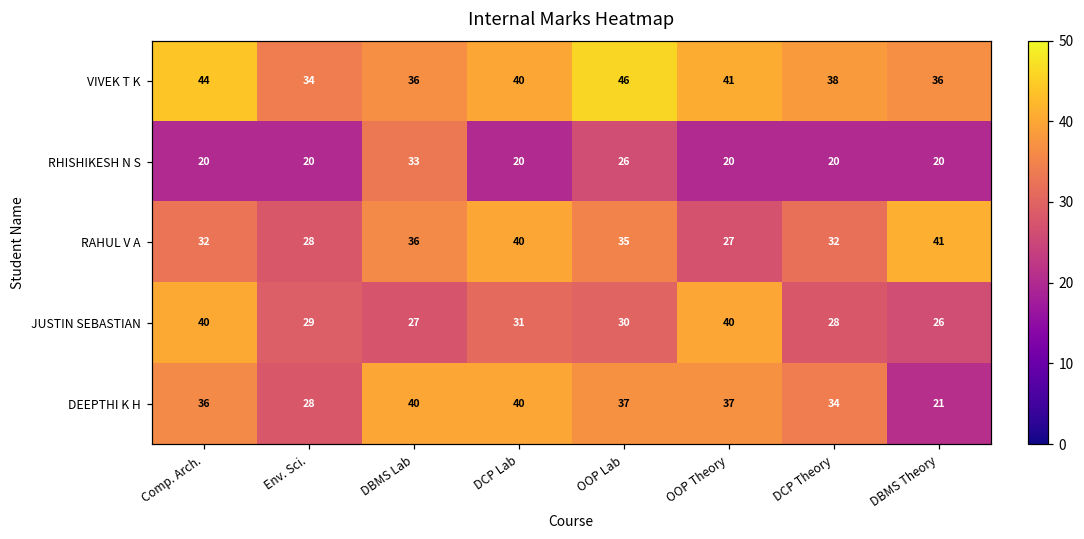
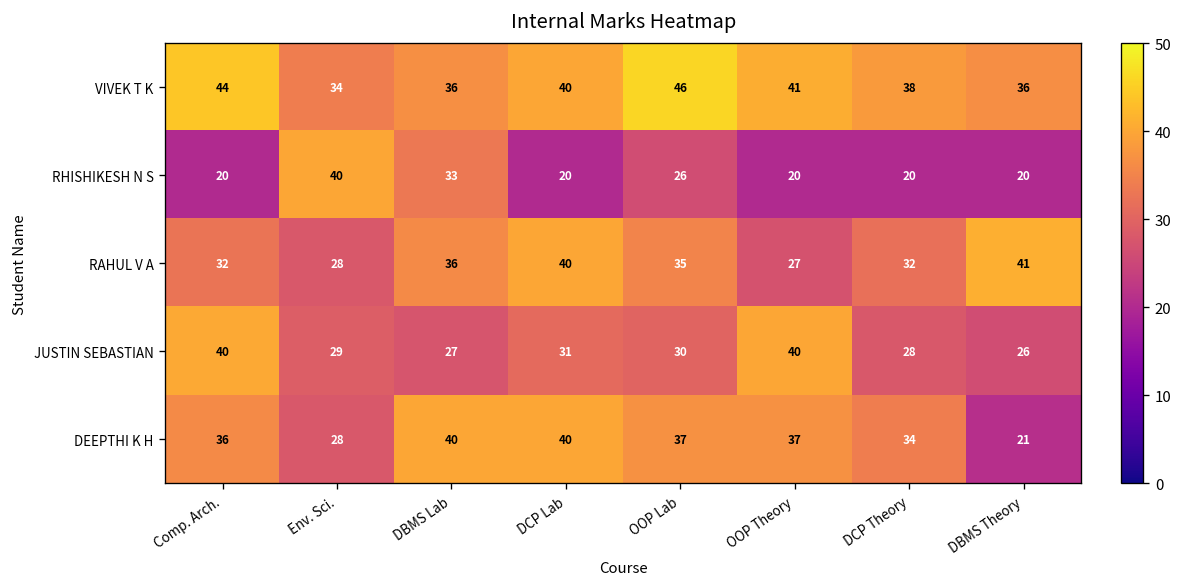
  {
    "VIVEK T K": {
      "Comp. Arch.": 44,
      "Env. Sci.": 34,
      "DBMS Lab": 36,
      "DCP Lab": 40,
      "OOP Lab": 46,
      "OOP Theory": 41,
      "DCP Theory": 38,
      "DBMS Theory": 36
    },
    "RHISHIKESH N S": {
      "Comp. Arch.": 20,
-     "Env. Sci.": 20,
+     "Env. Sci.": 40,
      "DBMS Lab": 33,
      "DCP Lab": 20,
      "OOP Lab": 26,
      "OOP Theory": 20,
      "DCP Theory": 20,
      "DBMS Theory": 20
    },
    "RAHUL V A": {
      "Comp. Arch.": 32,
      "Env. Sci.": 28,
      "DBMS Lab": 36,
      "DCP Lab": 40,
      "OOP Lab": 35,
      "OOP Theory": 27,
      "DCP Theory": 32,
      "DBMS Theory": 41
    },
    "JUSTIN SEBASTIAN": {
      "Comp. Arch.": 40,
      "Env. Sci.": 29,
      "DBMS Lab": 27,
      "DCP Lab": 31,
      "OOP Lab": 30,
      "OOP Theory": 40,
      "DCP Theory": 28,
      "DBMS Theory": 26
    },
    "DEEPTHI K H": {
      "Comp. Arch.": 36,
      "Env. Sci.": 28,
      "DBMS Lab": 40,
      "DCP Lab": 40,
      "OOP Lab": 37,
      "OOP Theory": 37,
      "DCP Theory": 34,
      "DBMS Theory": 21
    }
  }
